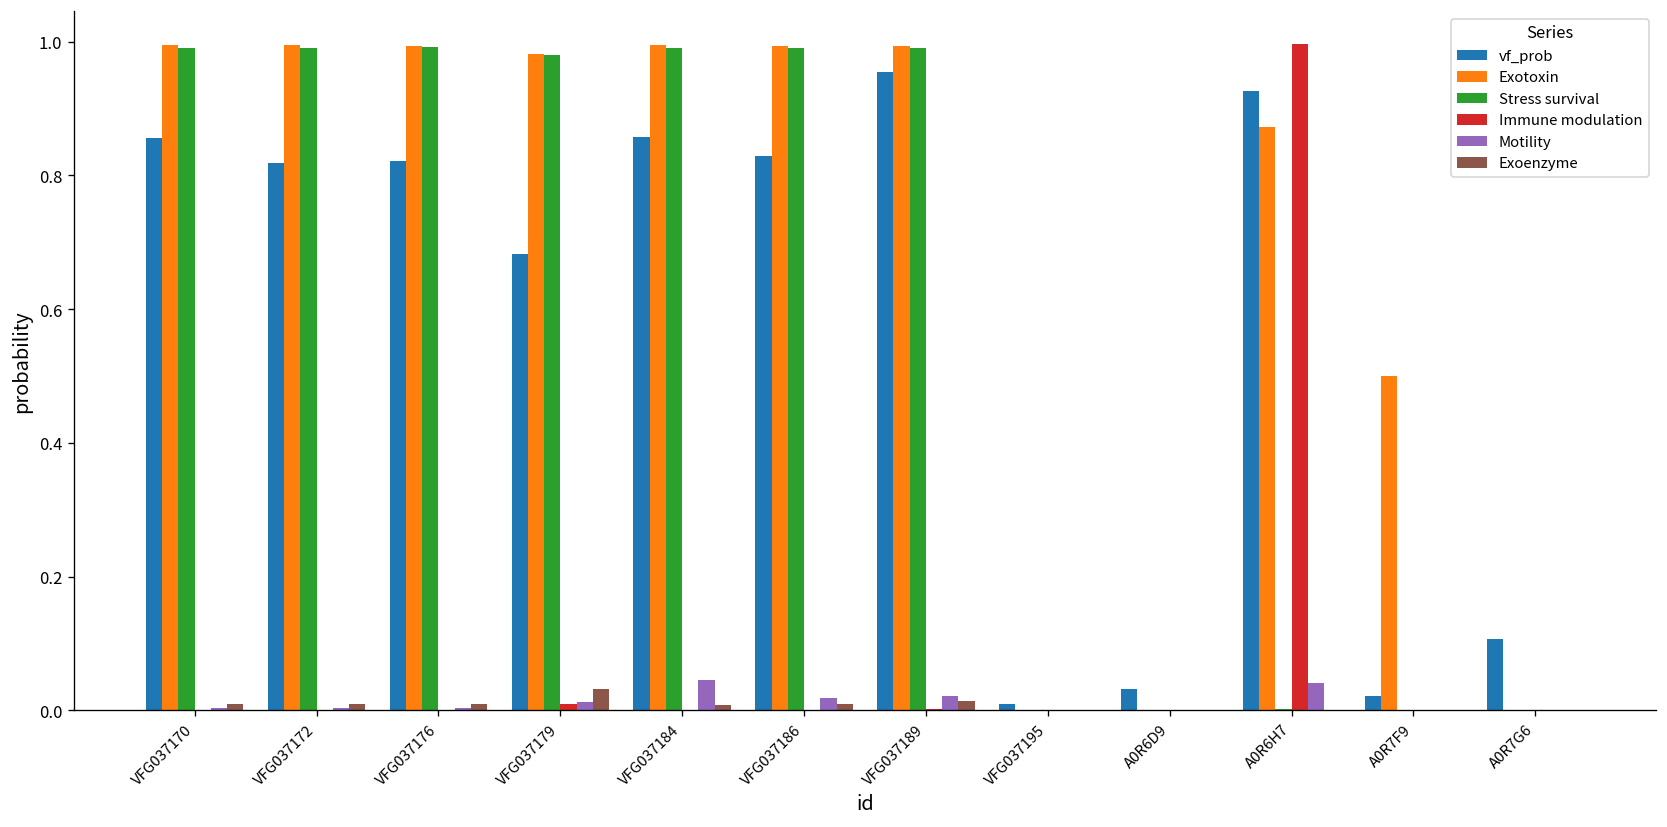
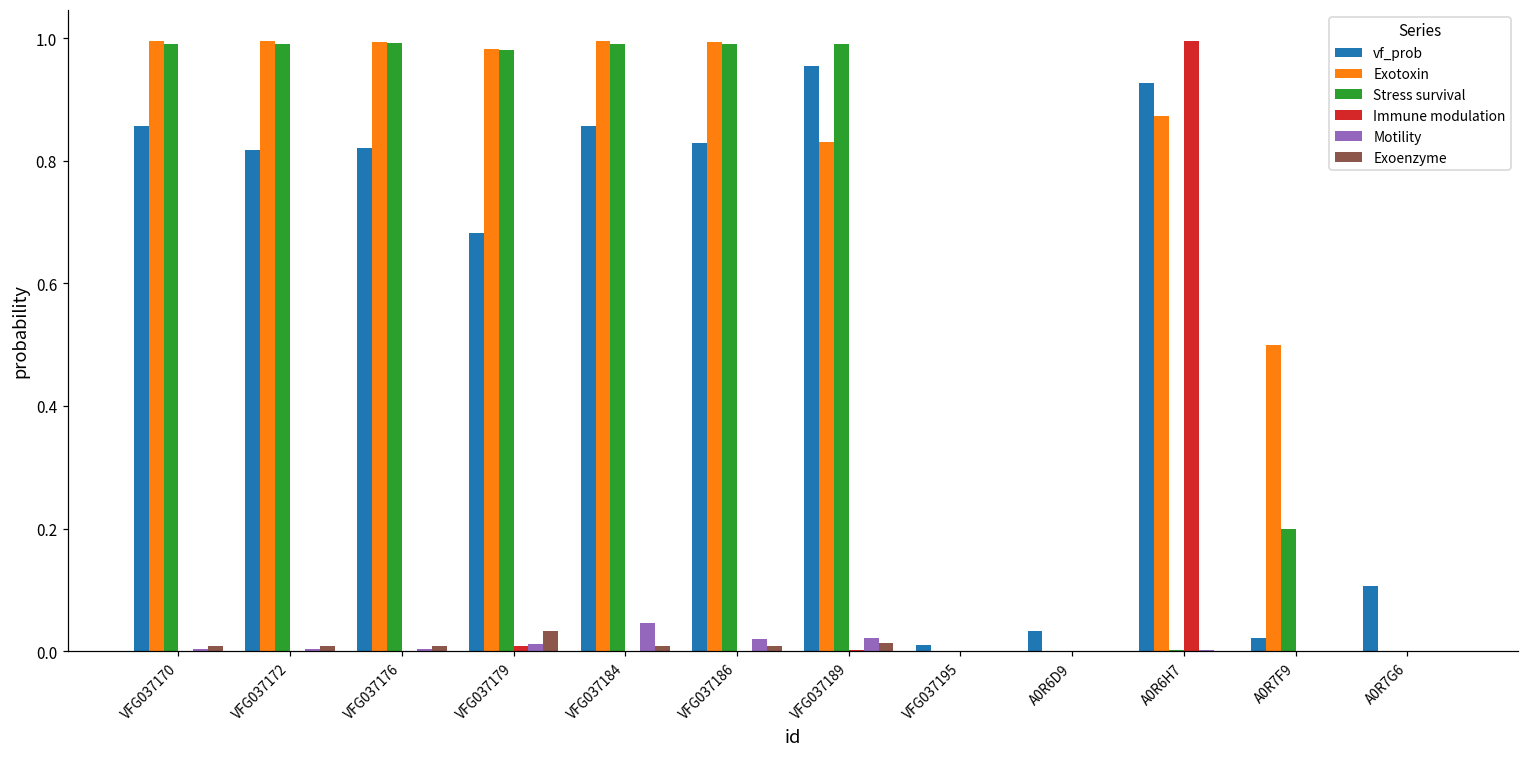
  {
    "vf_prob": {
      "VFG037170": 0.86,
      "VFG037172": 0.82,
      "VFG037176": 0.82,
      "VFG037179": 0.68,
      "VFG037184": 0.86,
      "VFG037186": 0.83,
      "VFG037189": 0.96,
      "VFG037195": 0.01,
      "A0R6D9": 0.03,
      "A0R6H7": 0.93,
      "A0R7F9": 0.02,
      "A0R7G6": 0.11
    },
    "Exotoxin": {
      "VFG037170": 1.00,
      "VFG037172": 1.00,
      "VFG037176": 0.99,
      "VFG037179": 0.98,
      "VFG037184": 1.00,
      "VFG037186": 0.99,
-     "VFG037189": 0.99,
+     "VFG037189": 0.83,
      "VFG037195": 0.00,
      "A0R6D9": 0.00,
      "A0R6H7": 0.87,
      "A0R7F9": 0.50,
      "A0R7G6": 0.00
    },
    "Stress survival": {
      "VFG037170": 0.99,
      "VFG037172": 0.99,
      "VFG037176": 0.99,
      "VFG037179": 0.98,
      "VFG037184": 0.99,
      "VFG037186": 0.99,
      "VFG037189": 0.99,
      "VFG037195": 0.0,
      "A0R6D9": 0.0,
-     "A0R7F9": 0.0,
+     "A0R7F9": 0.2,
      "A0R7G6": 0.0
    },
    "Immune modulation": {
      "VFG037179": 0.01,
      "VFG037195": 0.00,
      "A0R6D9": 0.00,
      "A0R6H7": 1.00,
      "A0R7F9": 0.00,
      "A0R7G6": 0.00
    },
    "Motility": {
      "VFG037179": 0.01,
      "VFG037184": 0.05,
      "VFG037186": 0.02,
      "VFG037189": 0.02,
      "VFG037195": 0.00,
      "A0R6D9": 0.00,
-     "A0R6H7": 0.04,
+     "A0R6H7": 0.00,
      "A0R7F9": 0.00,
      "A0R7G6": 0.00
    },
    "Exoenzyme": {
      "VFG037170": 0.01,
      "VFG037172": 0.01,
      "VFG037176": 0.01,
      "VFG037179": 0.03,
      "VFG037184": 0.01,
      "VFG037186": 0.01,
      "VFG037189": 0.01,
      "VFG037195": 0.00,
      "A0R6D9": 0.00,
      "A0R6H7": 0.00,
      "A0R7F9": 0.00,
      "A0R7G6": 0.00
    }
  }
